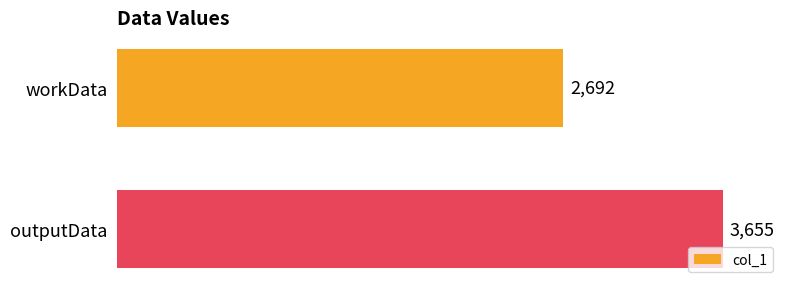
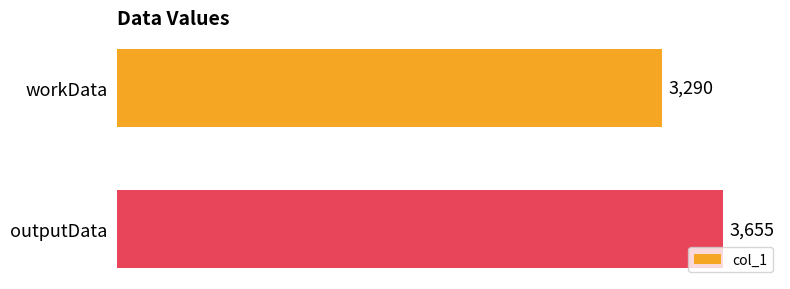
  {
-   "workData": "2,692",
+   "workData": "3,290",
    "outputData": "3,655"
  }
